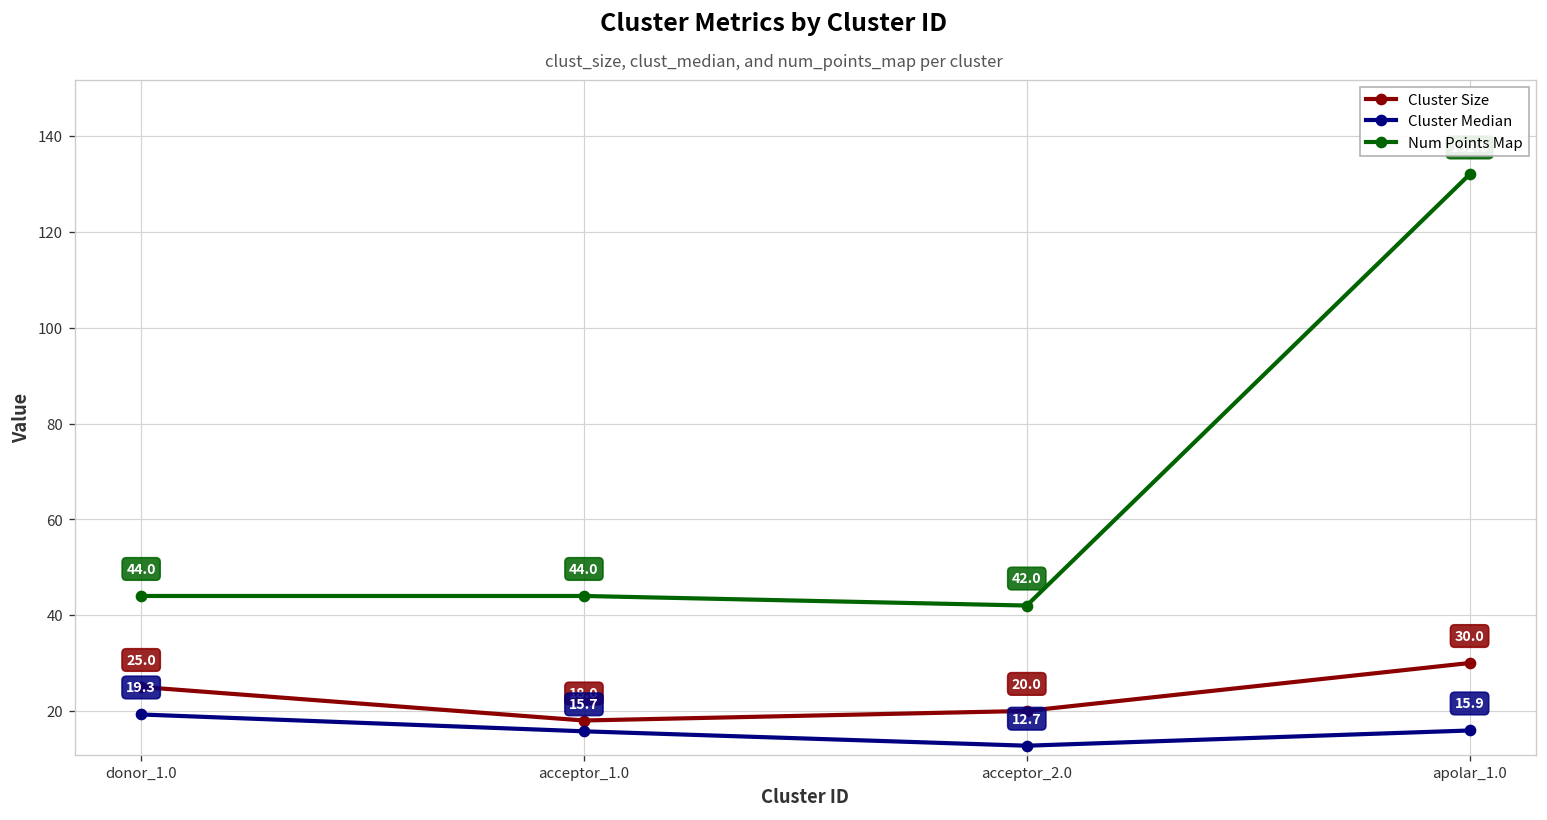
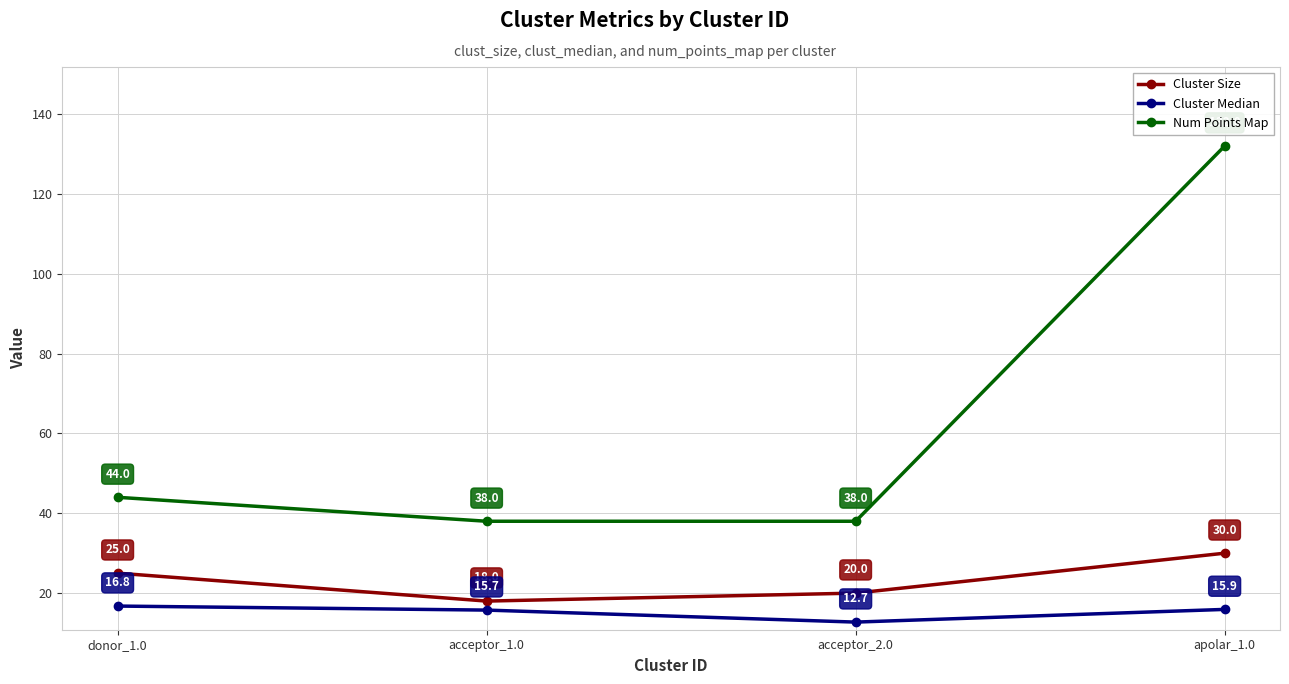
  {
    "Cluster Median": {
-     "donor_1.0": 19.3
+     "donor_1.0": 16.8
    },
    "Num Points Map": {
-     "acceptor_1.0": 44.0,
-     "acceptor_2.0": 42.0
+     "acceptor_1.0": 38.0,
+     "acceptor_2.0": 38.0
    }
  }
